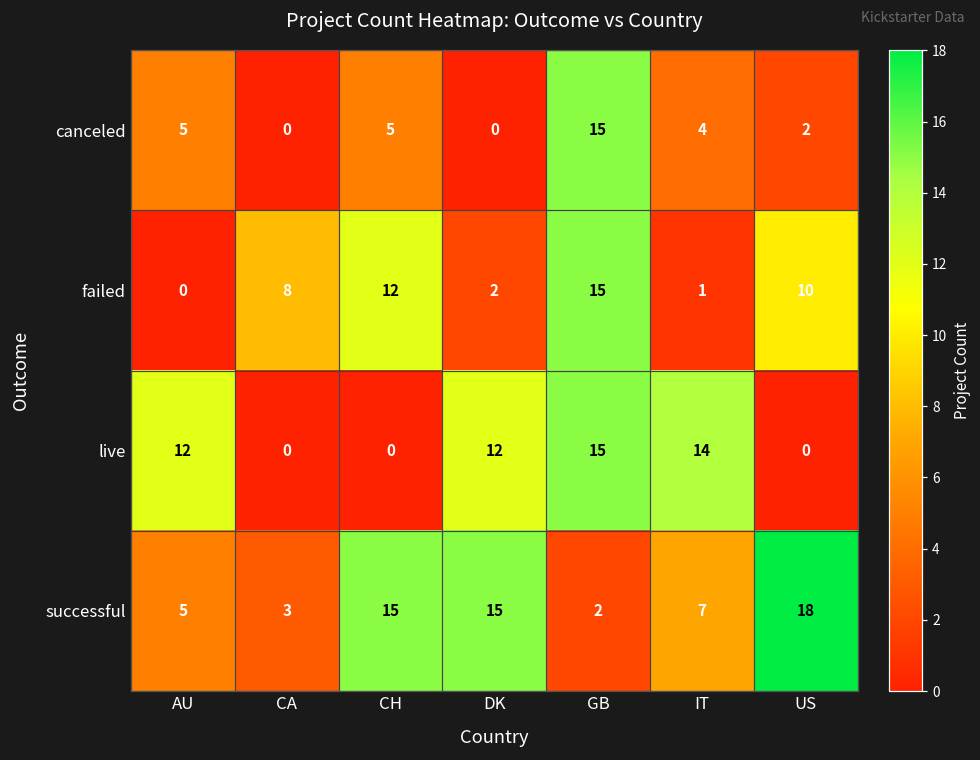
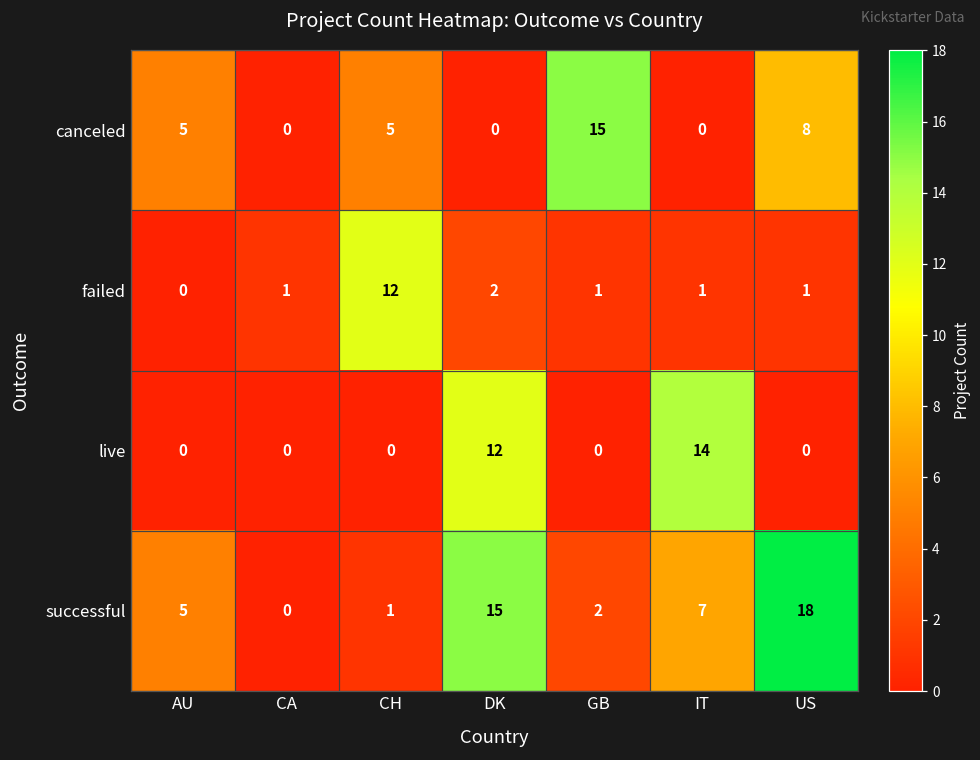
  {
    "canceled": {
      "AU": 5,
      "CA": 0,
      "CH": 5,
      "DK": 0,
      "GB": 15,
-     "IT": 4,
-     "US": 2
+     "IT": 0,
+     "US": 8
    },
    "failed": {
      "AU": 0,
-     "CA": 8,
+     "CA": 1,
      "CH": 12,
      "DK": 2,
-     "GB": 15,
+     "GB": 1,
      "IT": 1,
-     "US": 10
+     "US": 1
    },
    "live": {
-     "AU": 12,
+     "AU": 0,
      "CA": 0,
      "CH": 0,
      "DK": 12,
-     "GB": 15,
+     "GB": 0,
      "IT": 14,
      "US": 0
    },
    "successful": {
      "AU": 5,
-     "CA": 3,
-     "CH": 15,
+     "CA": 0,
+     "CH": 1,
      "DK": 15,
      "GB": 2,
      "IT": 7,
      "US": 18
    }
  }
